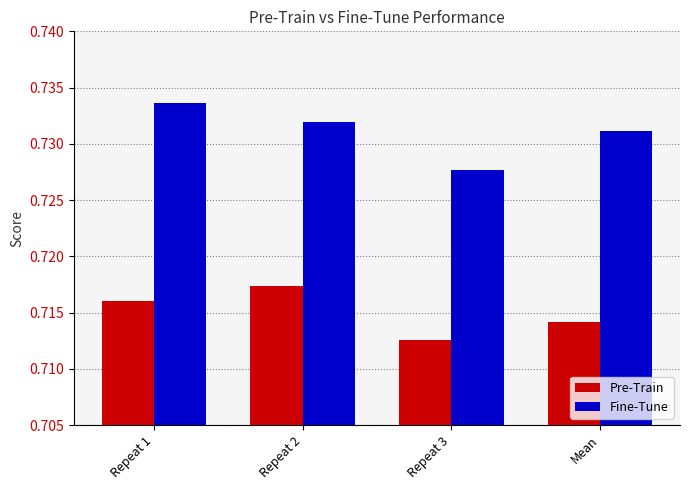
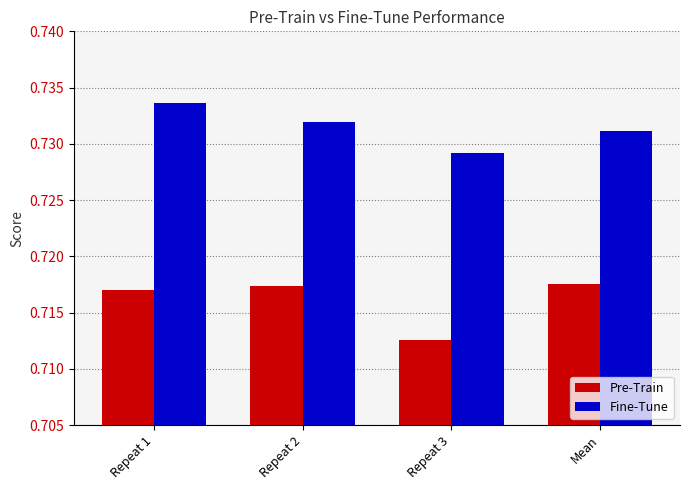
  {
    "Pre-Train": {
-     "Repeat 1": 0.7161,
+     "Repeat 1": 0.7170,
      "Repeat 2": 0.7173,
      "Repeat 3": 0.7125,
-     "Mean": 0.7141
+     "Mean": 0.7176
    },
    "Fine-Tune": {
      "Repeat 1": 0.7336,
      "Repeat 2": 0.7319,
-     "Repeat 3": 0.7277,
+     "Repeat 3": 0.7292,
      "Mean": 0.7312
    }
  }
